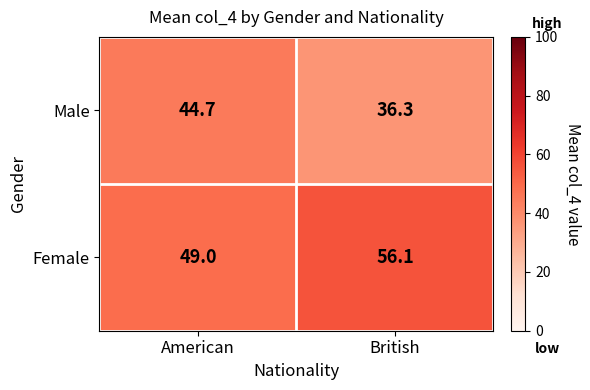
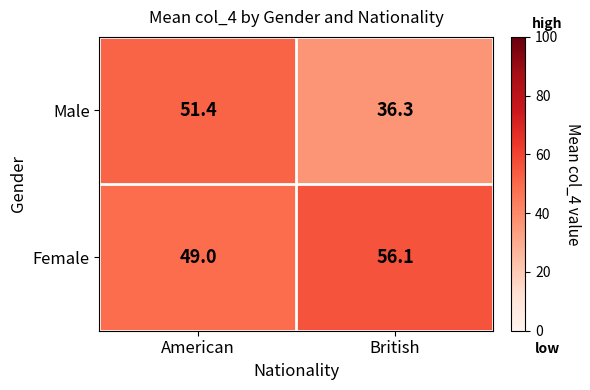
  {
    "Male": {
-     "American": 44.7,
+     "American": 51.4,
      "British": 36.3
    },
    "Female": {
      "American": 49.0,
      "British": 56.1
    }
  }
